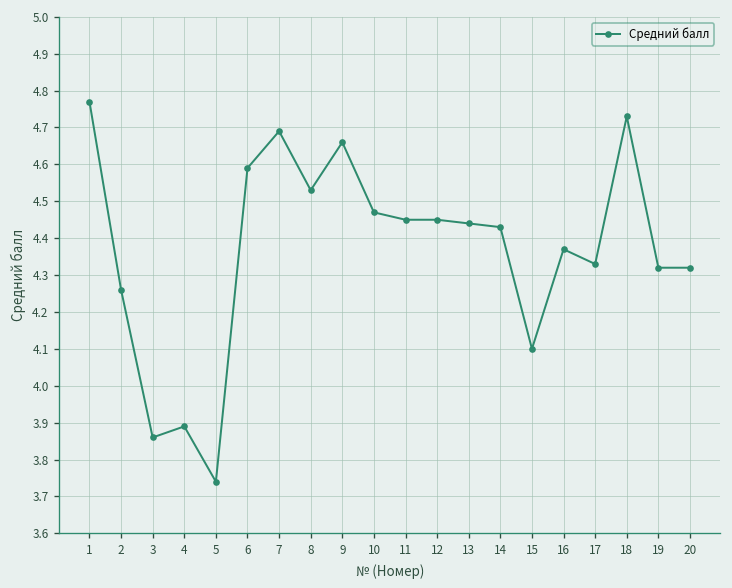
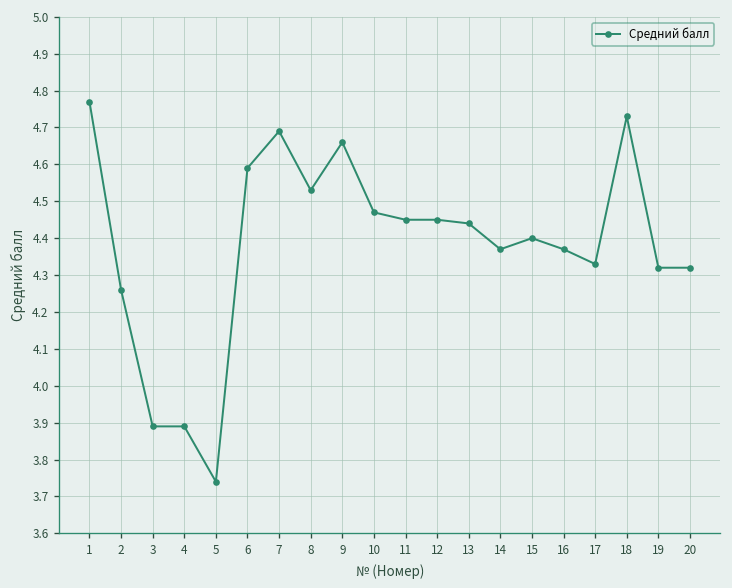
  {
    "1": 4.77,
    "2": 4.26,
-   "3": 3.86,
+   "3": 3.89,
    "4": 3.89,
    "5": 3.74,
    "6": 4.59,
    "7": 4.69,
    "8": 4.53,
    "9": 4.66,
    "10": 4.47,
    "11": 4.45,
    "12": 4.45,
    "13": 4.44,
-   "14": 4.43,
-   "15": 4.1,
+   "14": 4.37,
+   "15": 4.4,
    "16": 4.37,
    "17": 4.33,
    "18": 4.73,
    "19": 4.32,
    "20": 4.32
  }
